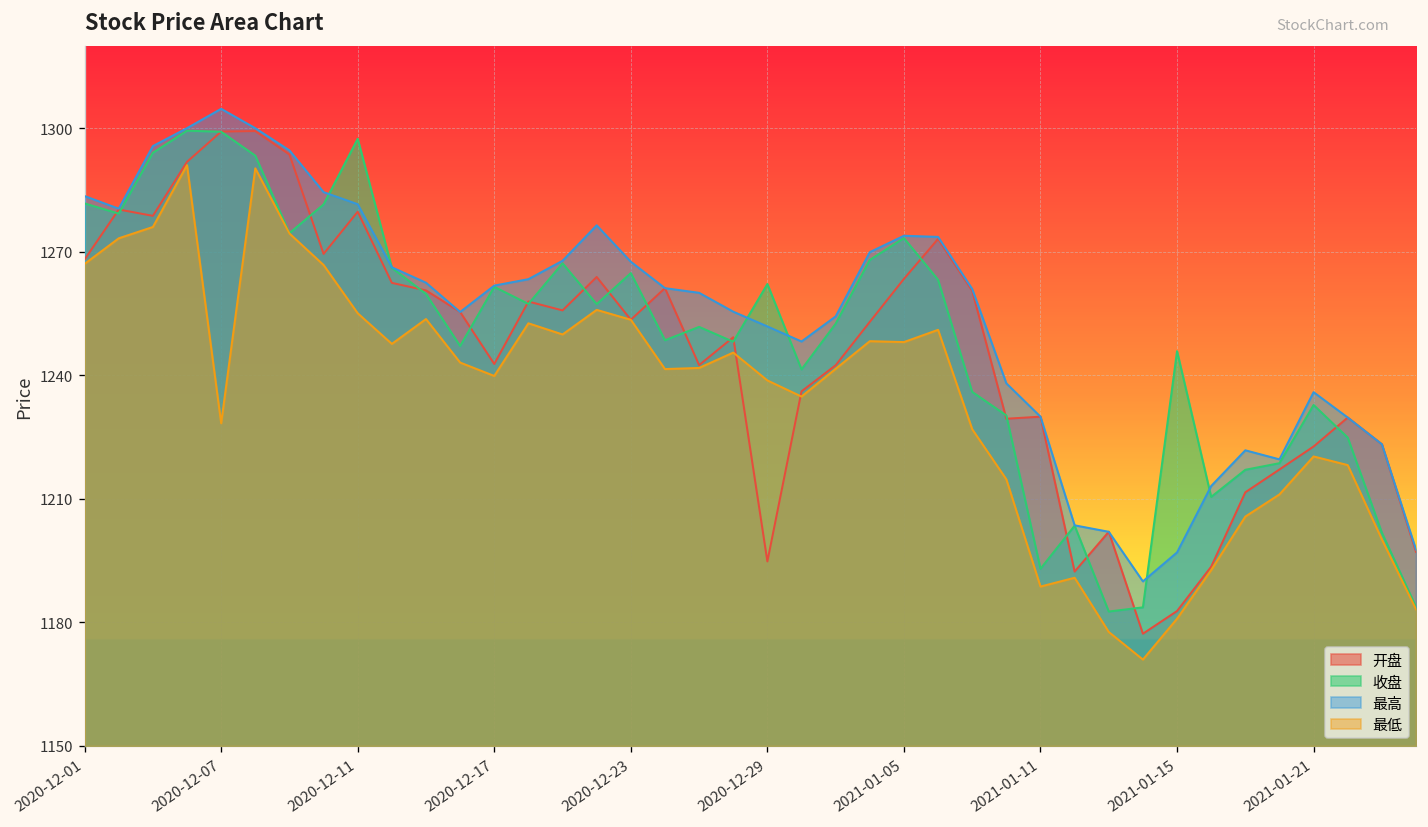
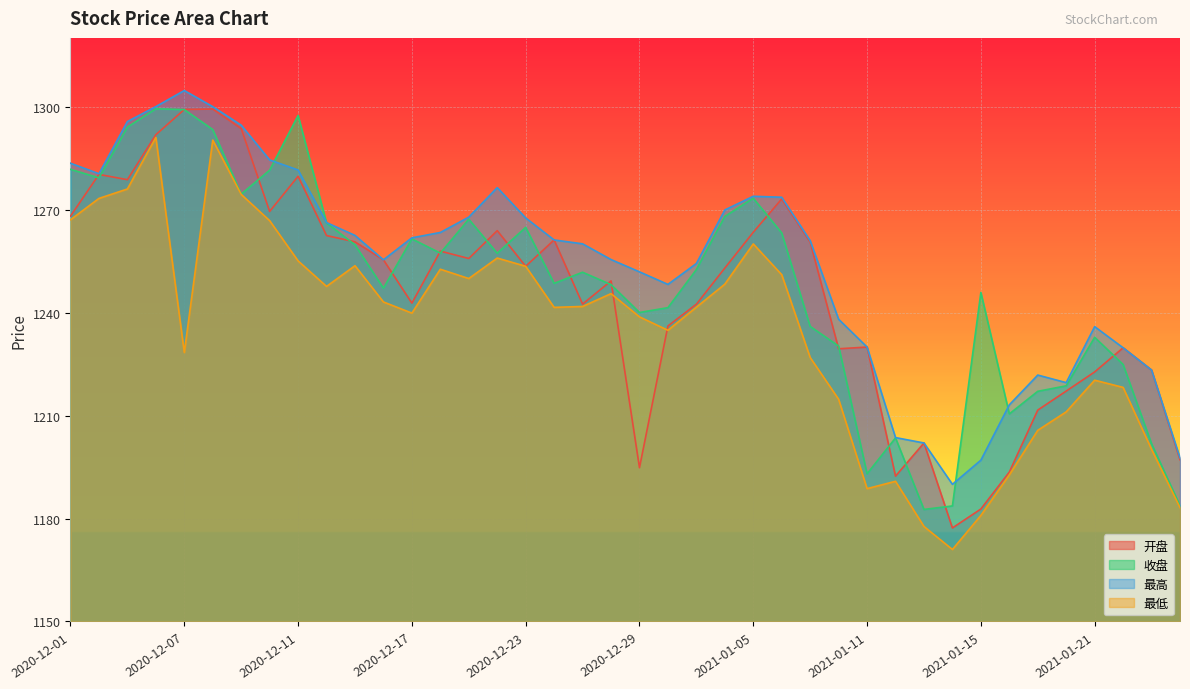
  {
    "开盘": {
      "2020-12-01": 1268,
      "2020-12-11": 1280,
      "2020-12-17": 1243,
      "2020-12-29": 1195,
      "2021-01-05": 1263,
      "2021-01-15": 1183,
      "2021-01-21": 1223
    },
    "收盘": {
      "2020-12-01": 1282,
      "2020-12-11": 1297,
      "2020-12-23": 1265,
-     "2020-12-29": 1262,
+     "2020-12-29": 1240,
      "2021-01-11": 1193,
      "2021-01-15": 1246,
      "2021-01-21": 1233
    },
    "最高": {
      "2020-12-01": 1283,
      "2020-12-07": 1305,
      "2020-12-11": 1282,
      "2020-12-23": 1268,
      "2020-12-29": 1252,
      "2021-01-15": 1197,
      "2021-01-21": 1236
    },
    "最低": {
      "2020-12-01": 1267,
      "2020-12-07": 1228,
      "2020-12-11": 1255,
      "2020-12-17": 1240,
      "2020-12-29": 1239,
-     "2021-01-05": 1248,
+     "2021-01-05": 1260,
      "2021-01-11": 1189,
      "2021-01-15": 1181,
      "2021-01-21": 1220
    }
  }
